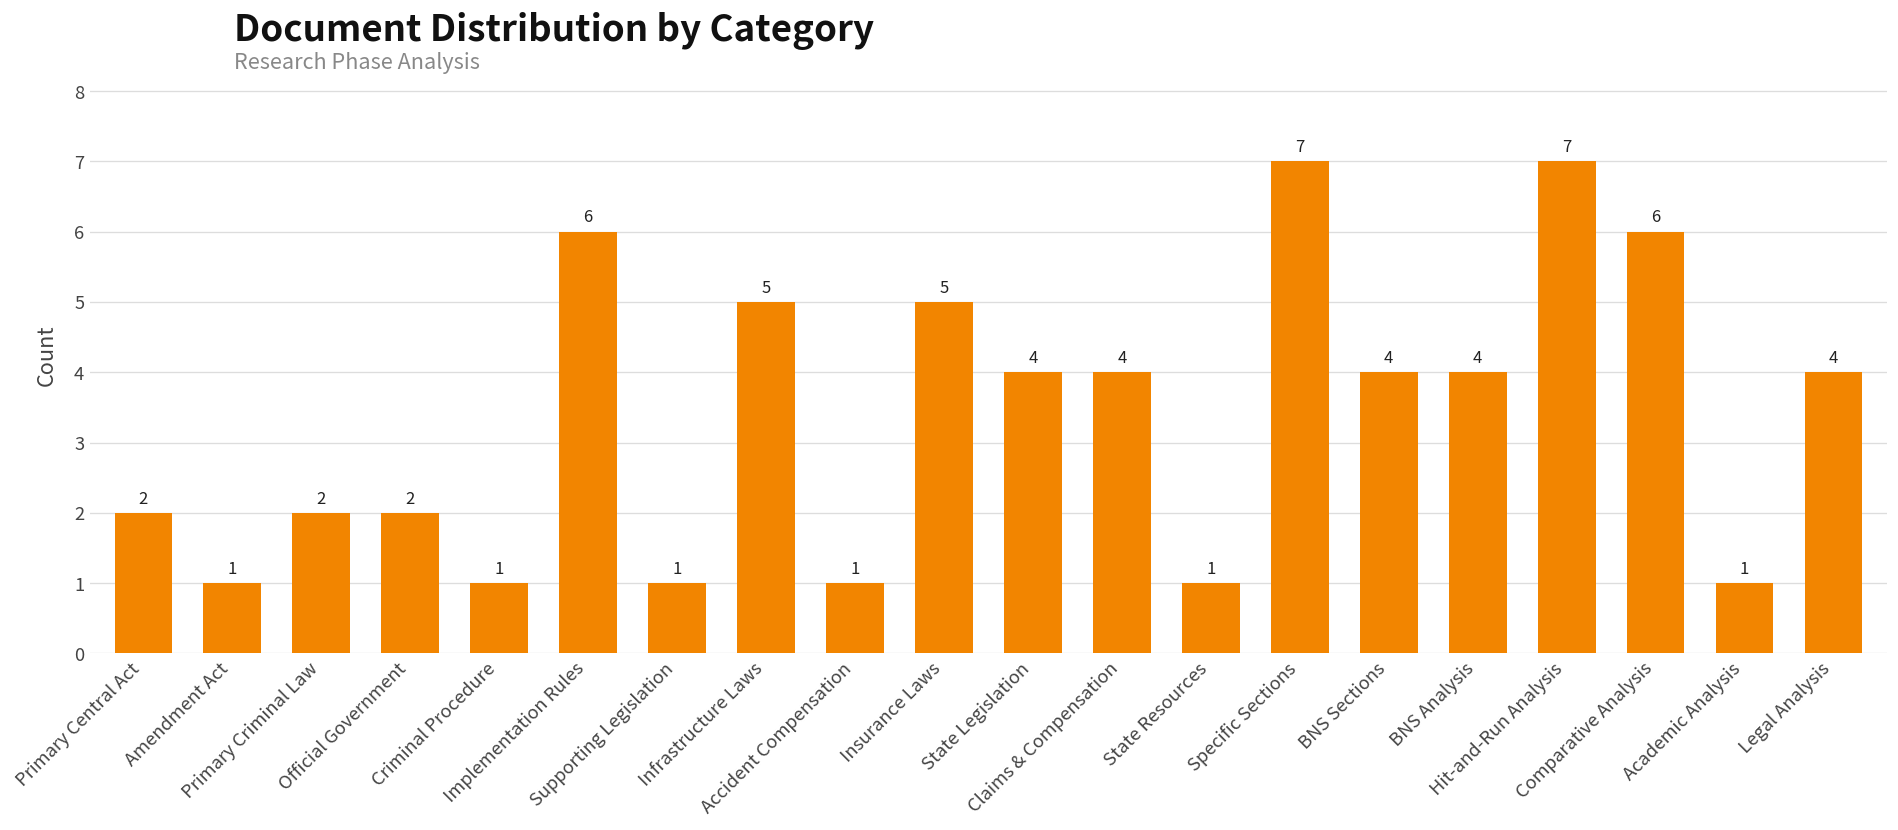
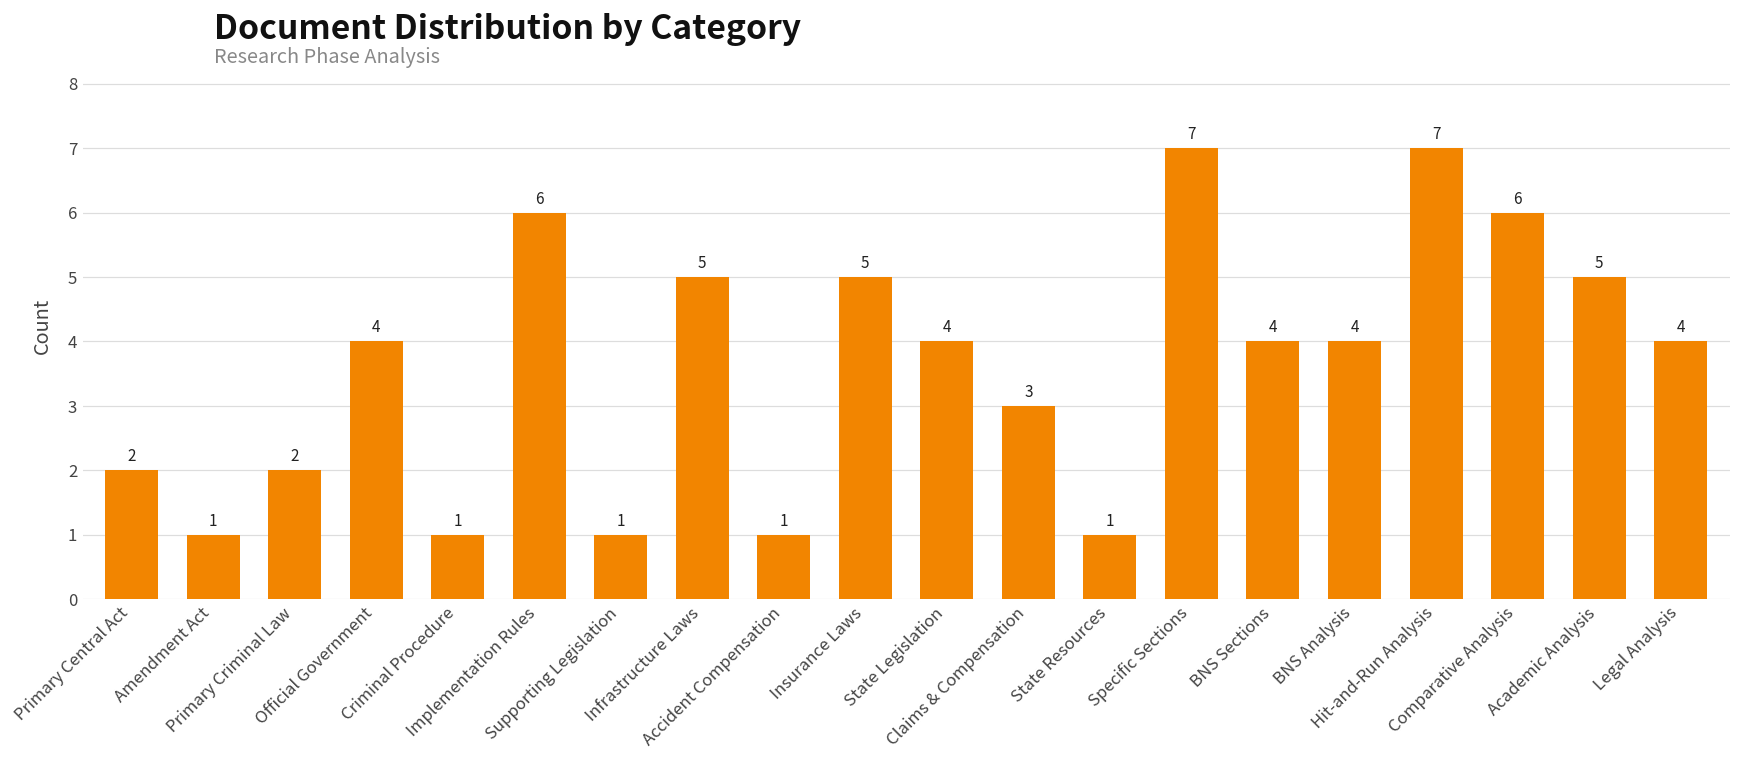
  {
    "Primary Central Act": 2,
    "Amendment Act": 1,
    "Primary Criminal Law": 2,
-   "Official Government": 2,
+   "Official Government": 4,
    "Criminal Procedure": 1,
    "Implementation Rules": 6,
    "Supporting Legislation": 1,
    "Infrastructure Laws": 5,
    "Accident Compensation": 1,
    "Insurance Laws": 5,
    "State Legislation": 4,
-   "Claims & Compensation": 4,
+   "Claims & Compensation": 3,
    "State Resources": 1,
    "Specific Sections": 7,
    "BNS Sections": 4,
    "BNS Analysis": 4,
    "Hit-and-Run Analysis": 7,
    "Comparative Analysis": 6,
-   "Academic Analysis": 1,
+   "Academic Analysis": 5,
    "Legal Analysis": 4
  }
